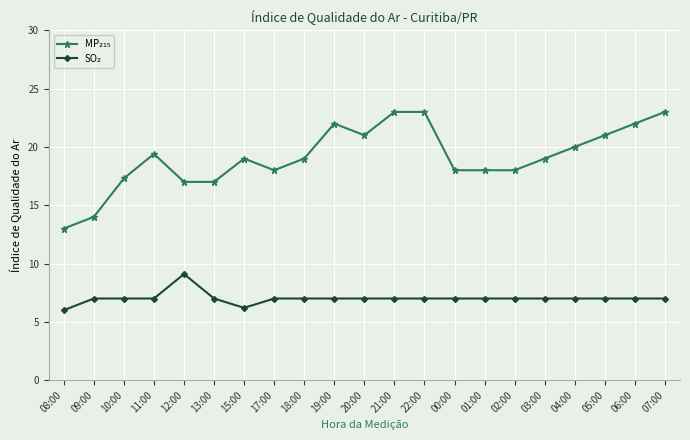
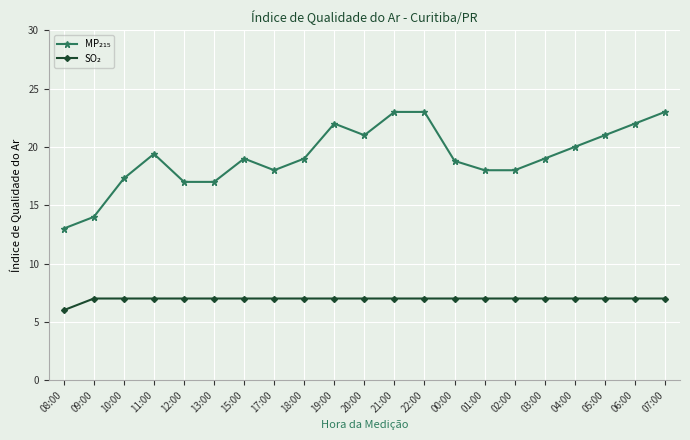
  {
    "MP₂₁₅": {
      "08:00": 13.0,
      "09:00": 14.0,
      "10:00": 17.3,
      "11:00": 19.4,
      "12:00": 17.0,
      "13:00": 17.0,
      "15:00": 19.0,
      "17:00": 18.0,
      "18:00": 19.0,
      "19:00": 22.0,
      "20:00": 21.0,
      "21:00": 23.0,
      "22:00": 23.0,
-     "00:00": 18.0,
+     "00:00": 18.8,
      "01:00": 18.0,
      "02:00": 18.0,
      "03:00": 19.0,
      "04:00": 20.0,
      "05:00": 21.0,
      "06:00": 22.0,
      "07:00": 23.0
    },
    "SO₂": {
      "08:00": 6.0,
      "09:00": 7.0,
      "10:00": 7.0,
      "11:00": 7.0,
-     "12:00": 9.1,
+     "12:00": 7.0,
      "13:00": 7.0,
-     "15:00": 6.2,
+     "15:00": 7.0,
      "17:00": 7.0,
      "18:00": 7.0,
      "19:00": 7.0,
      "20:00": 7.0,
      "21:00": 7.0,
      "22:00": 7.0,
      "00:00": 7.0,
      "01:00": 7.0,
      "02:00": 7.0,
      "03:00": 7.0,
      "04:00": 7.0,
      "05:00": 7.0,
      "06:00": 7.0,
      "07:00": 7.0
    }
  }
